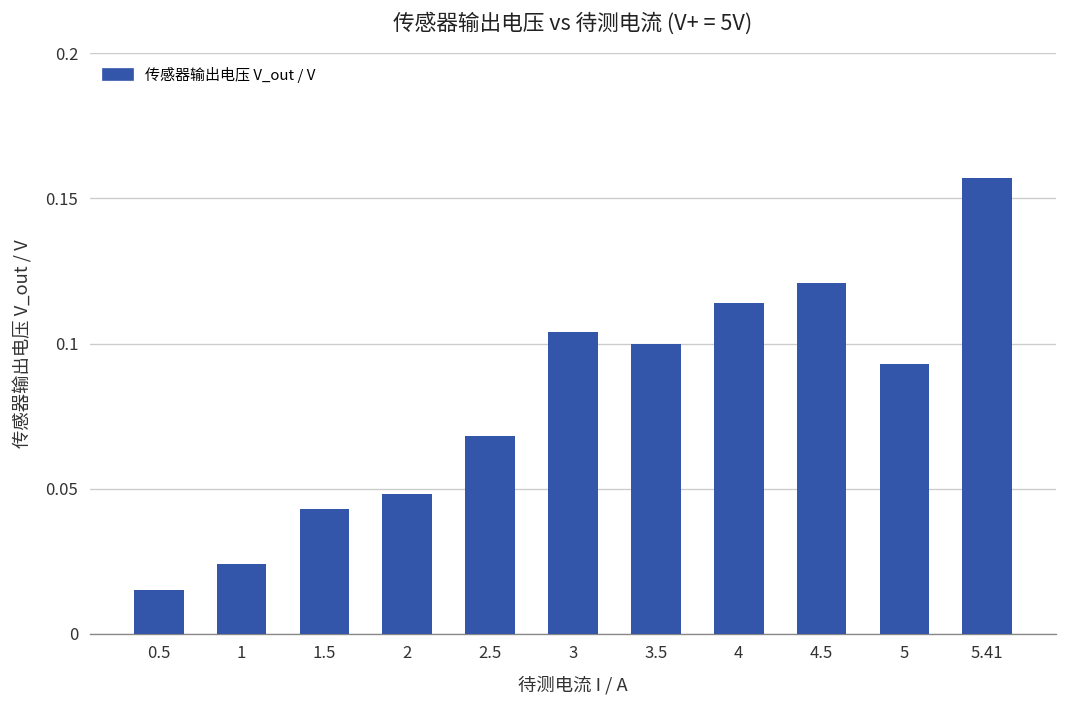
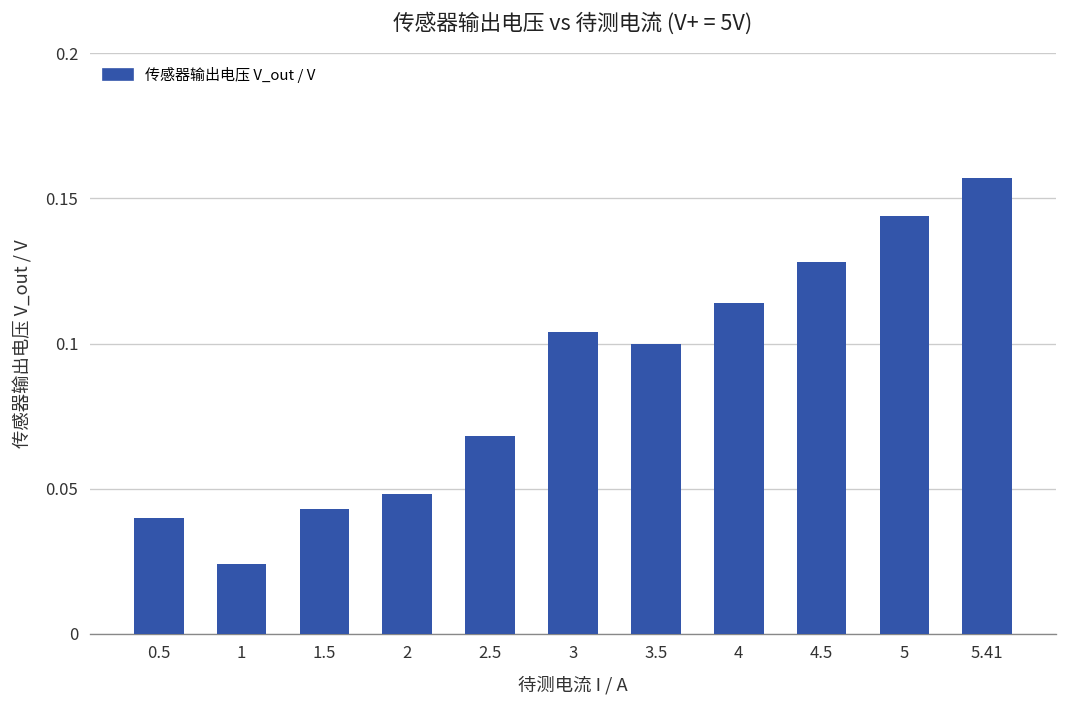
  {
-   "0.5": 0.015,
+   "0.5": 0.040,
    "1": 0.024,
    "1.5": 0.043,
    "2": 0.048,
    "2.5": 0.068,
    "3": 0.104,
    "3.5": 0.100,
    "4": 0.114,
-   "4.5": 0.121,
-   "5": 0.093,
+   "4.5": 0.128,
+   "5": 0.144,
    "5.41": 0.157
  }
